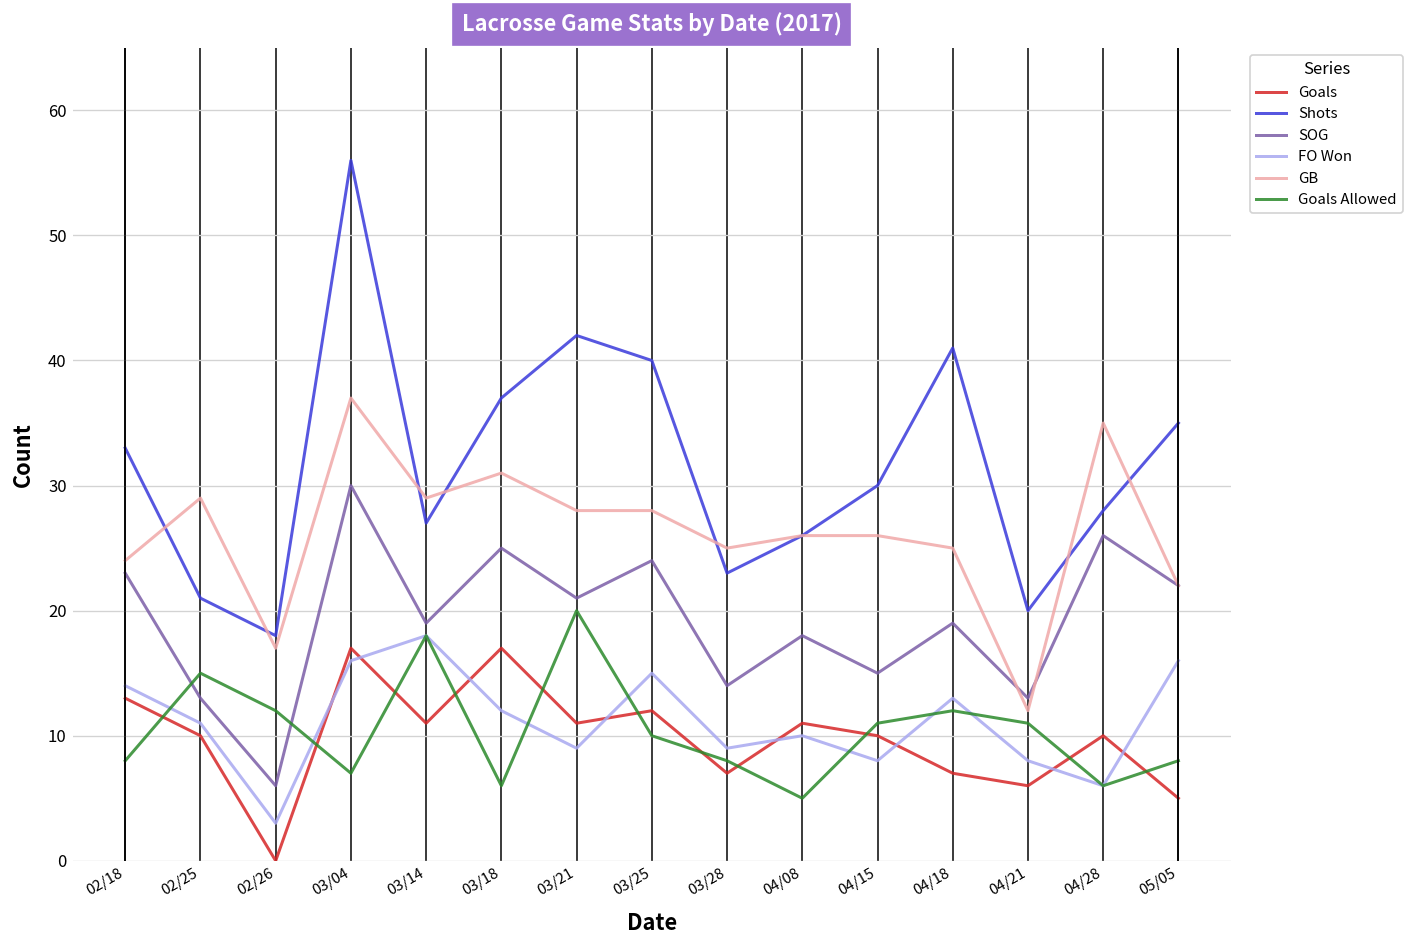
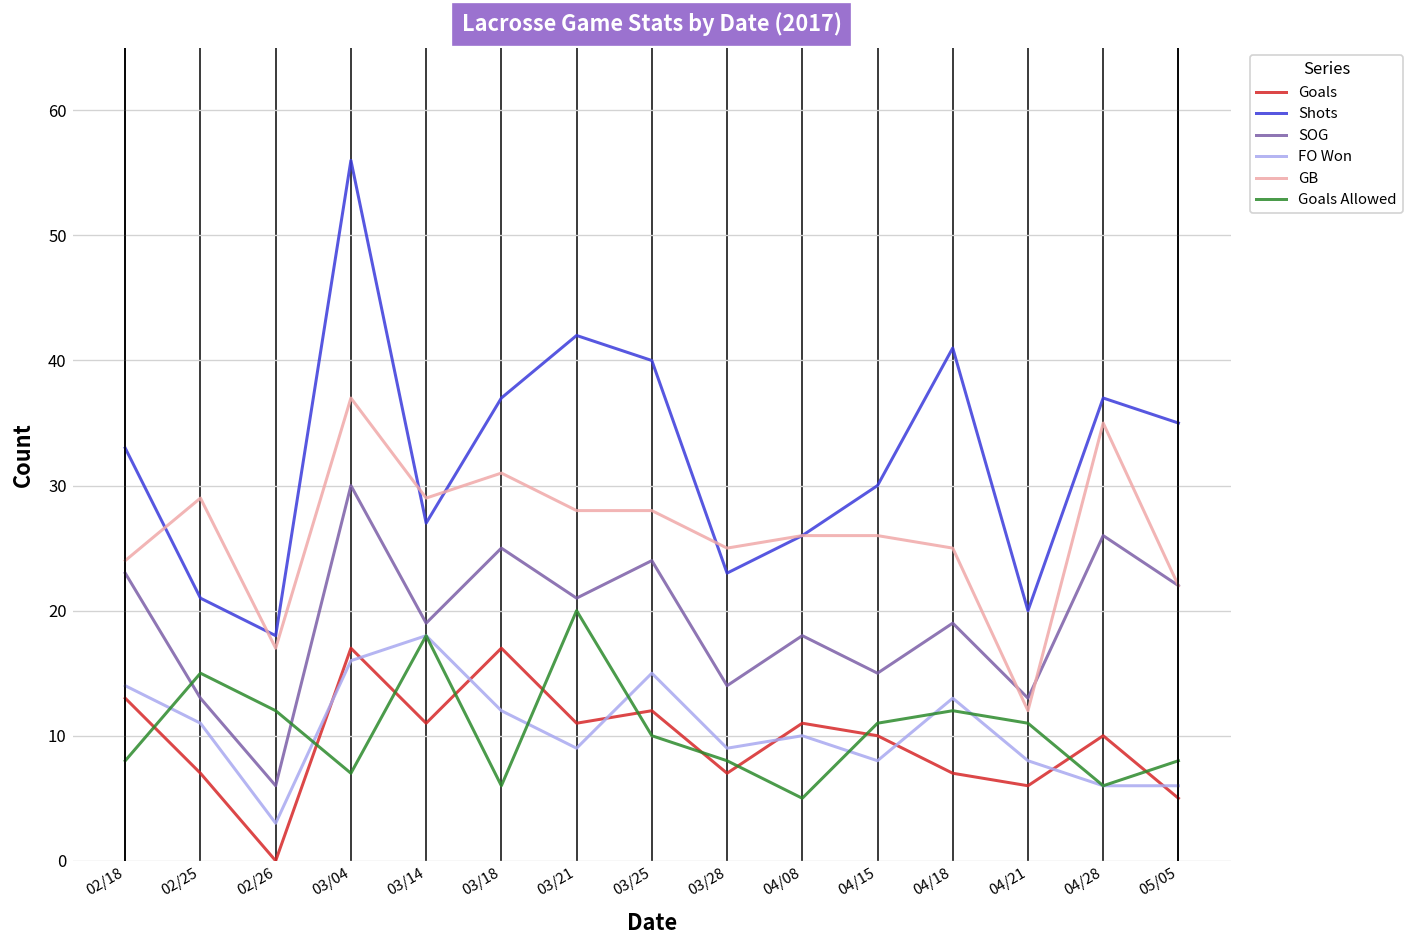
  {
    "Goals": {
      "02/18": 13,
-     "02/25": 10,
+     "02/25": 7,
      "02/26": 0,
      "03/04": 17,
      "03/14": 11,
      "03/18": 17,
      "03/21": 11,
      "03/25": 12,
      "03/28": 7,
      "04/08": 11,
      "04/15": 10,
      "04/18": 7,
      "04/21": 6,
      "04/28": 10,
      "05/05": 5
    },
    "Shots": {
      "02/18": 33,
      "02/25": 21,
      "02/26": 18,
      "03/04": 56,
      "03/14": 27,
      "03/18": 37,
      "03/21": 42,
      "03/25": 40,
      "03/28": 23,
      "04/15": 30,
      "04/18": 41,
      "04/21": 20,
-     "04/28": 28,
+     "04/28": 37,
      "05/05": 35
    },
    "SOG": {
      "02/18": 23,
      "02/25": 13,
      "02/26": 6,
      "03/04": 30,
      "03/14": 19,
      "03/18": 25,
      "03/21": 21,
      "03/25": 24,
      "03/28": 14,
      "04/08": 18,
      "04/15": 15,
      "04/18": 19,
      "04/21": 13,
      "04/28": 26
    },
    "FO Won": {
      "02/18": 14,
      "02/25": 11,
      "02/26": 3,
      "03/04": 16,
      "03/18": 12,
      "03/21": 9,
      "03/25": 15,
      "03/28": 9,
      "04/08": 10,
      "04/15": 8,
      "04/18": 13,
      "04/21": 8,
-     "05/05": 16
+     "05/05": 6
    },
    "GB": {
      "02/18": 24,
      "02/25": 29,
      "02/26": 17,
      "03/04": 37,
      "03/14": 29,
      "03/18": 31,
      "03/21": 28,
      "03/25": 28,
      "03/28": 25,
      "04/15": 26,
      "04/18": 25,
      "04/21": 12,
      "04/28": 35
    },
    "Goals Allowed": {
      "02/18": 8,
      "02/25": 15,
      "02/26": 12,
      "03/04": 7,
      "03/18": 6,
      "03/21": 20,
      "03/25": 10,
      "03/28": 8,
      "04/08": 5,
      "04/15": 11,
      "04/18": 12,
      "04/21": 11,
      "05/05": 8
    }
  }
